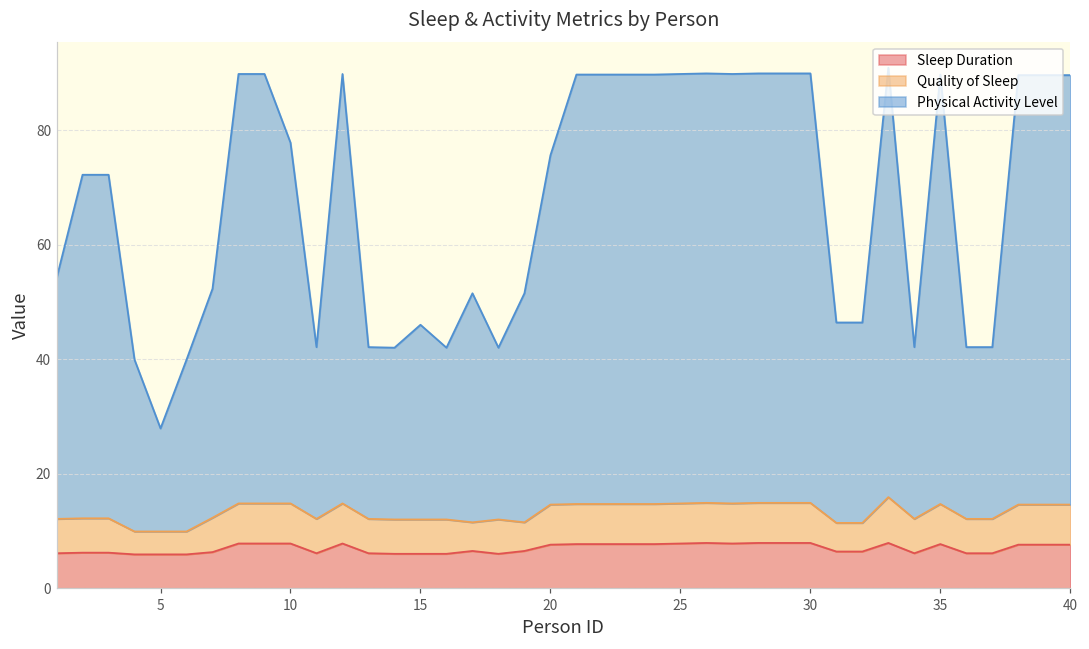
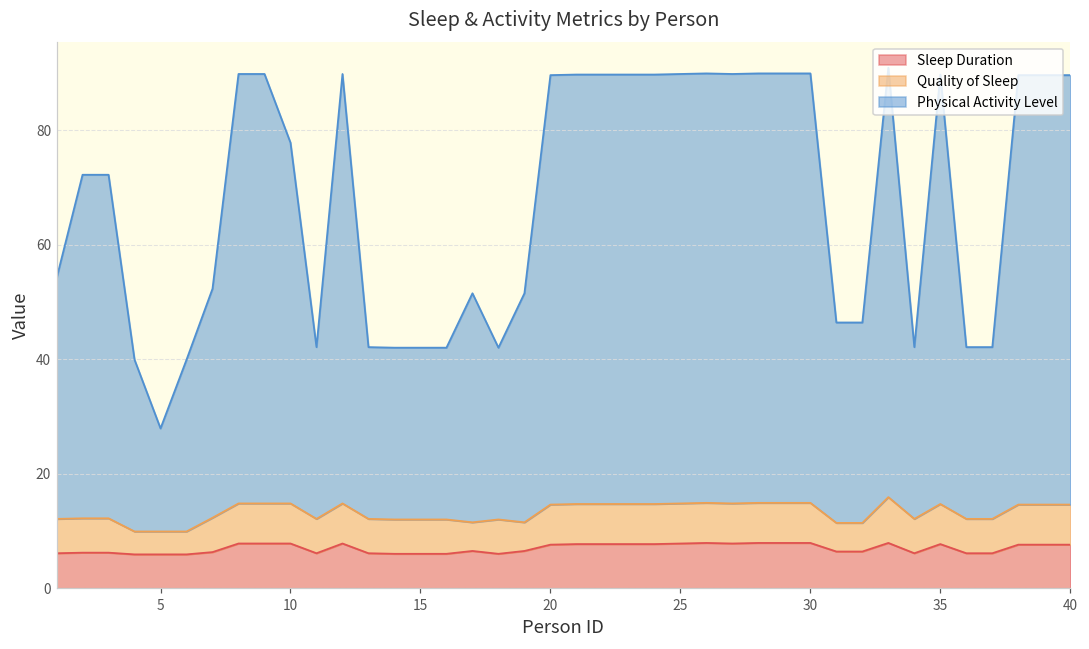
  {
    "Physical Activity Level": {
      "5": 18,
      "10": 63,
-     "15": 34,
-     "20": 61,
+     "15": 30,
+     "20": 75,
      "25": 75,
      "30": 75,
      "40": 75
    }
  }
